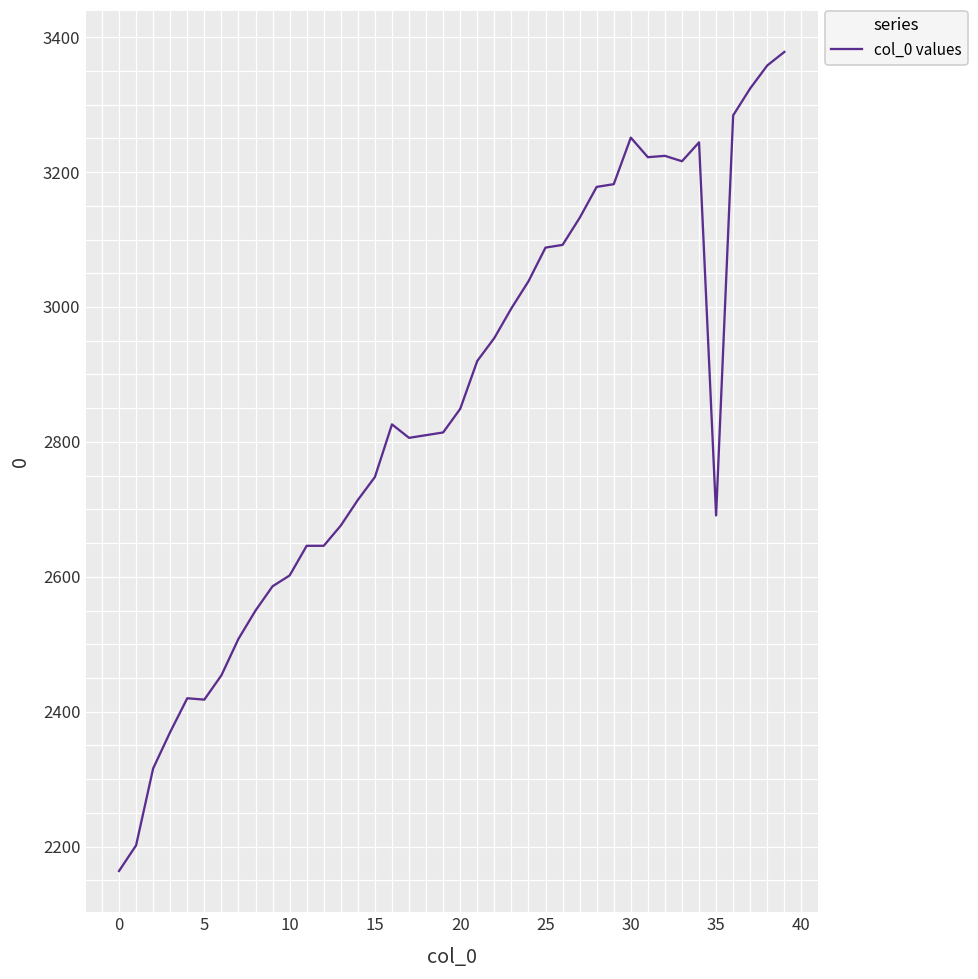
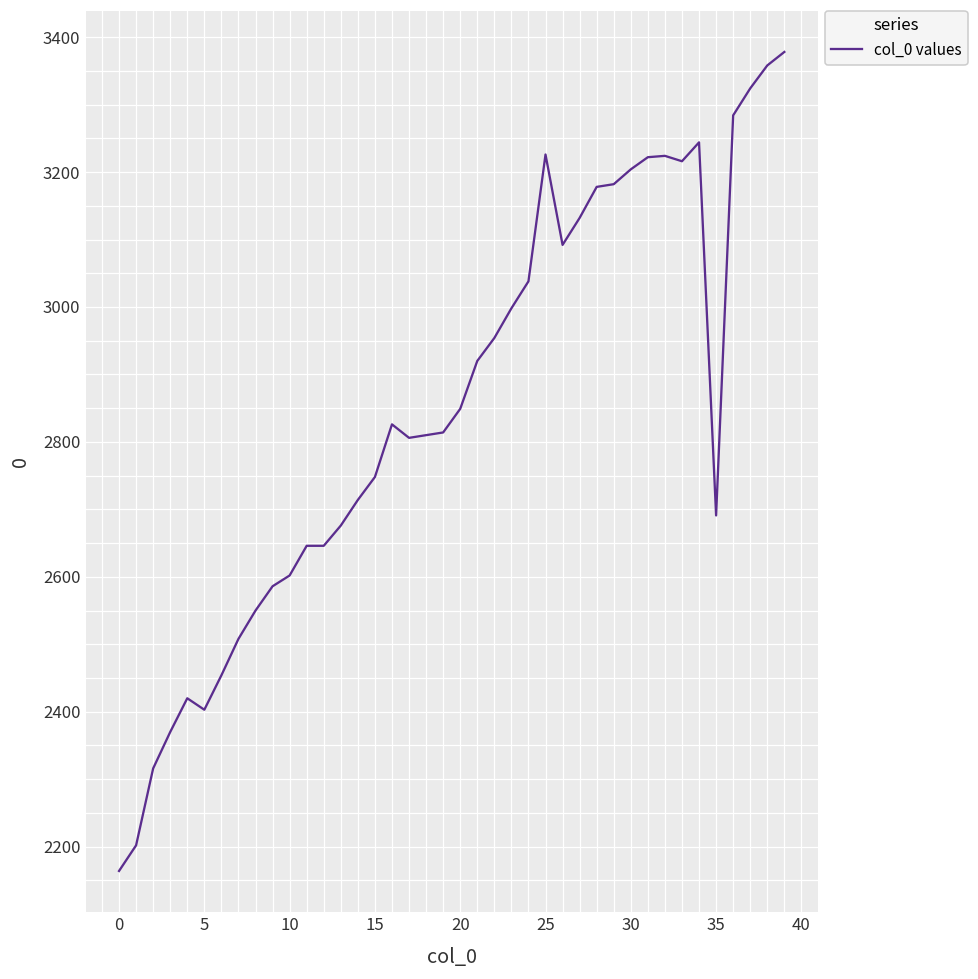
  {
    "0": 2160,
-   "5": 2420,
+   "5": 2400,
    "10": 2600,
    "15": 2750,
    "20": 2850,
-   "25": 3090,
-   "30": 3250,
+   "25": 3230,
+   "30": 3200,
    "35": 2690
  }
